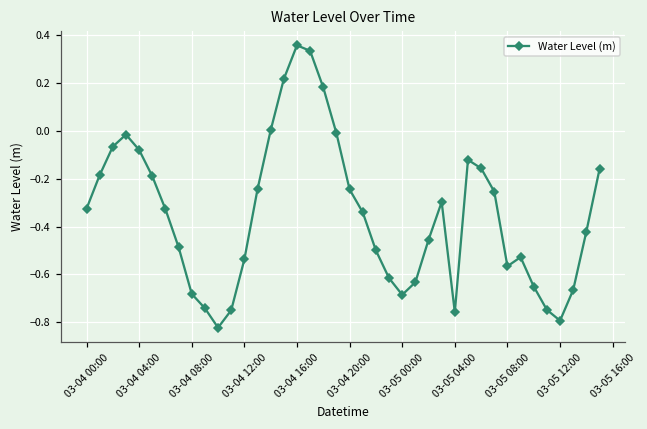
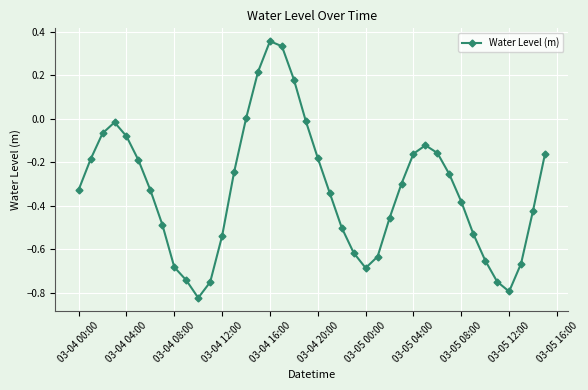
  {
    "03-04 00:00": -0.33,
    "03-04 04:00": -0.08,
    "03-04 08:00": -0.68,
    "03-04 12:00": -0.54,
    "03-04 16:00": 0.36,
-   "03-04 20:00": -0.24,
+   "03-04 20:00": -0.18,
    "03-05 00:00": -0.69,
-   "03-05 04:00": -0.76,
-   "03-05 08:00": -0.57,
+   "03-05 04:00": -0.16,
+   "03-05 08:00": -0.38,
    "03-05 12:00": -0.79
  }
